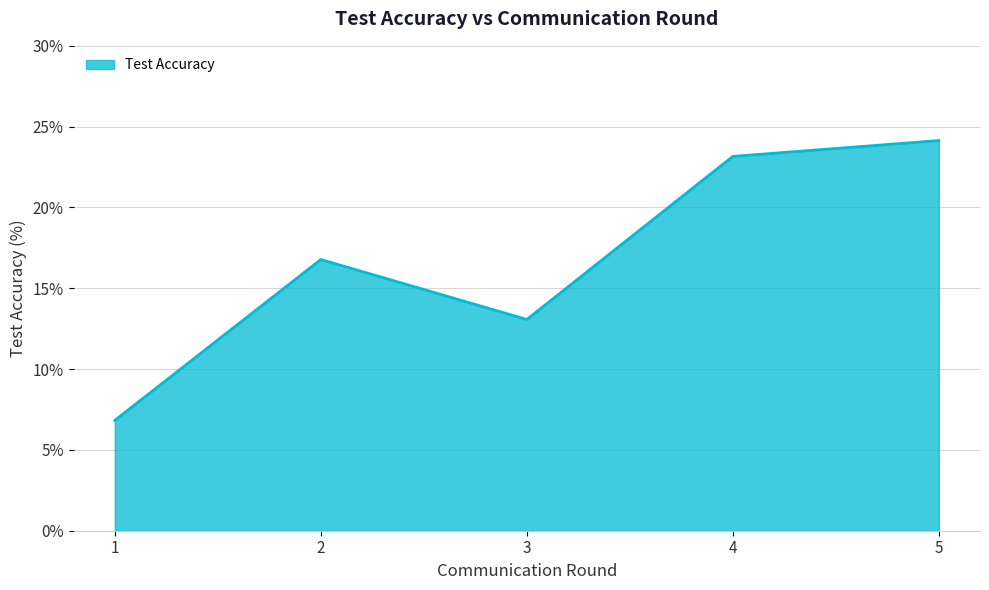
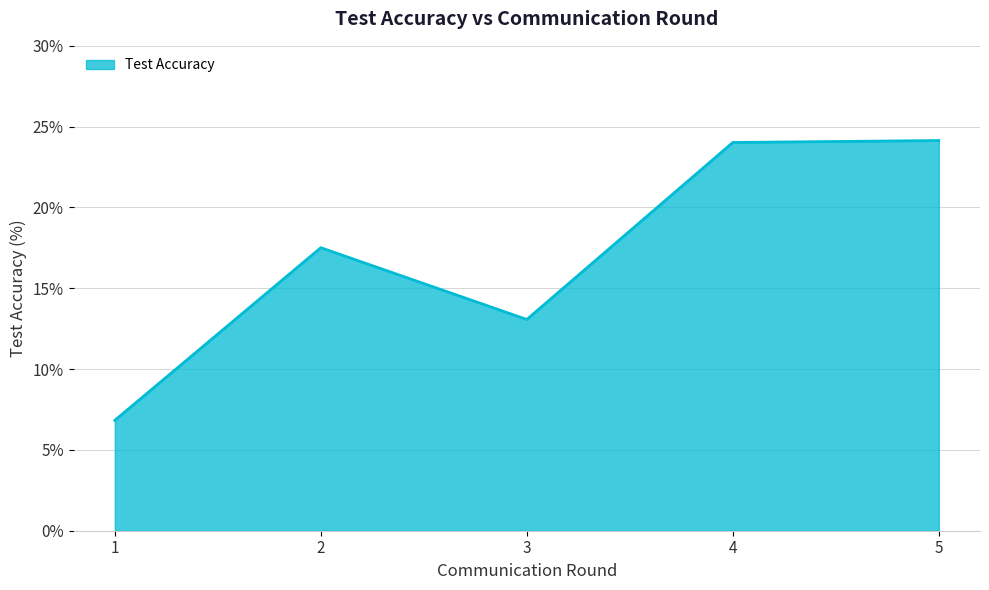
  {
    "1": "6.8%",
-   "2": "16.8%",
+   "2": "17.5%",
    "3": "13.1%",
-   "4": "23.2%",
+   "4": "24.0%",
    "5": "24.1%"
  }
